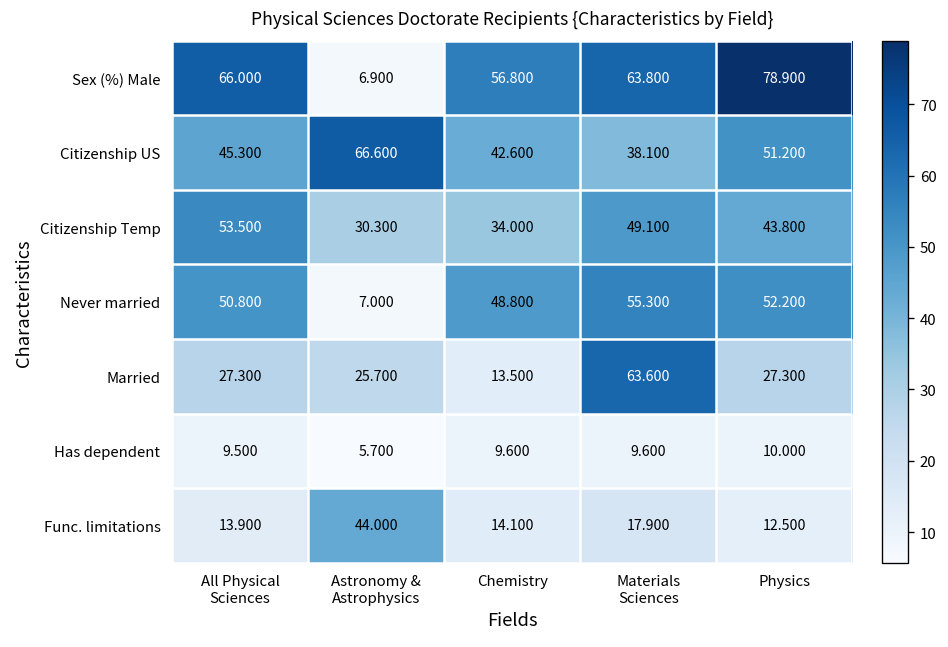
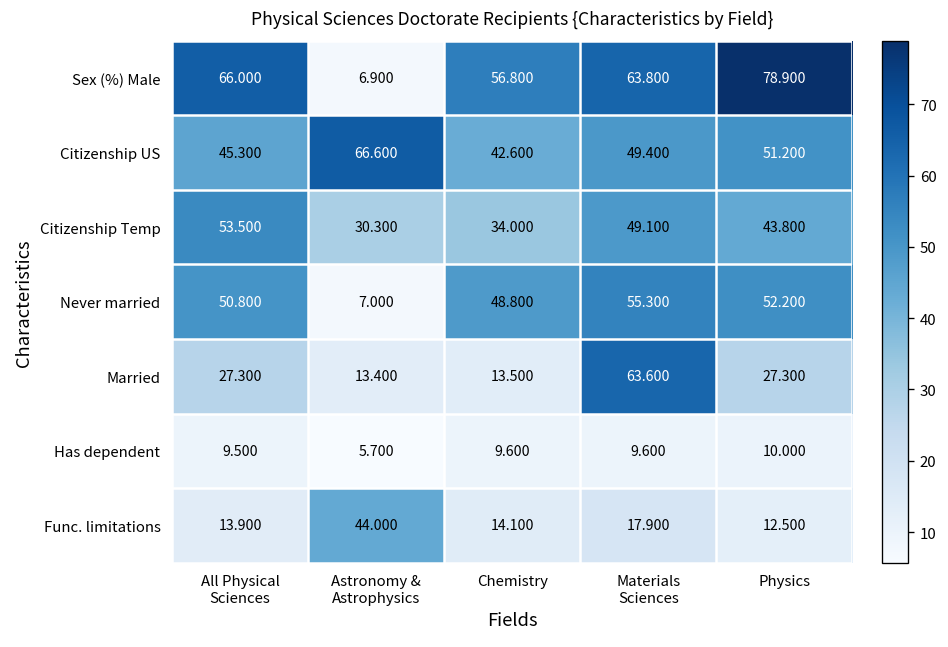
  {
    "Sex (%) Male": {
      "All Physical Sciences": 66.000,
      "Astronomy & Astrophysics": 6.900,
      "Chemistry": 56.800,
      "Materials Sciences": 63.800,
      "Physics": 78.900
    },
    "Citizenship US": {
      "All Physical Sciences": 45.300,
      "Astronomy & Astrophysics": 66.600,
      "Chemistry": 42.600,
-     "Materials Sciences": 38.100,
+     "Materials Sciences": 49.400,
      "Physics": 51.200
    },
    "Citizenship Temp": {
      "All Physical Sciences": 53.500,
      "Astronomy & Astrophysics": 30.300,
      "Chemistry": 34.000,
      "Materials Sciences": 49.100,
      "Physics": 43.800
    },
    "Never married": {
      "All Physical Sciences": 50.800,
      "Astronomy & Astrophysics": 7.000,
      "Chemistry": 48.800,
      "Materials Sciences": 55.300,
      "Physics": 52.200
    },
    "Married": {
      "All Physical Sciences": 27.300,
-     "Astronomy & Astrophysics": 25.700,
+     "Astronomy & Astrophysics": 13.400,
      "Chemistry": 13.500,
      "Materials Sciences": 63.600,
      "Physics": 27.300
    },
    "Has dependent": {
      "All Physical Sciences": 9.500,
      "Astronomy & Astrophysics": 5.700,
      "Chemistry": 9.600,
      "Materials Sciences": 9.600,
      "Physics": 10.000
    },
    "Func. limitations": {
      "All Physical Sciences": 13.900,
      "Astronomy & Astrophysics": 44.000,
      "Chemistry": 14.100,
      "Materials Sciences": 17.900,
      "Physics": 12.500
    }
  }
